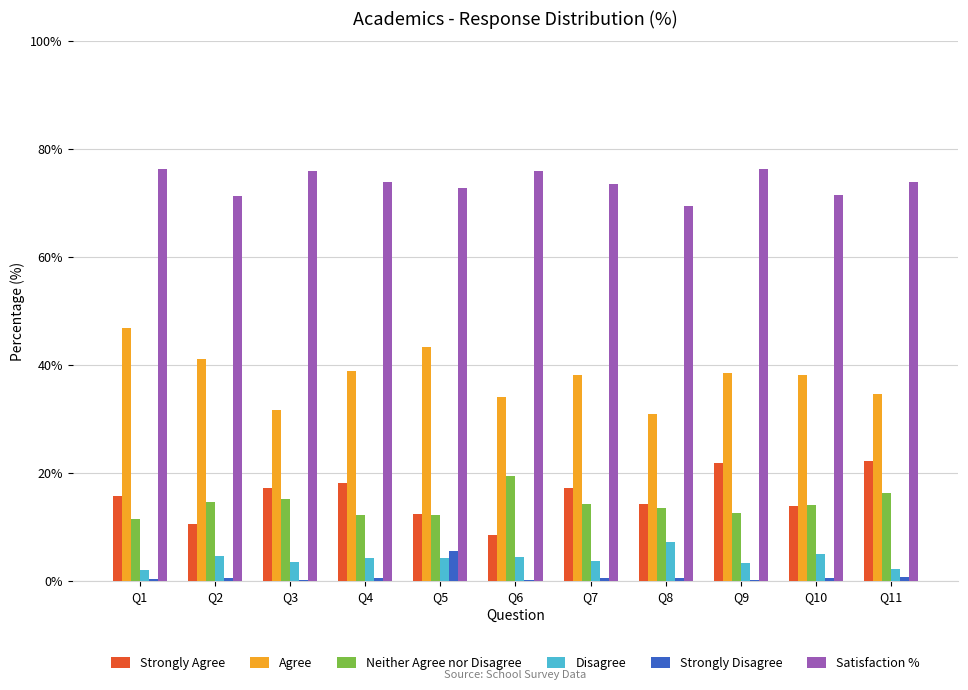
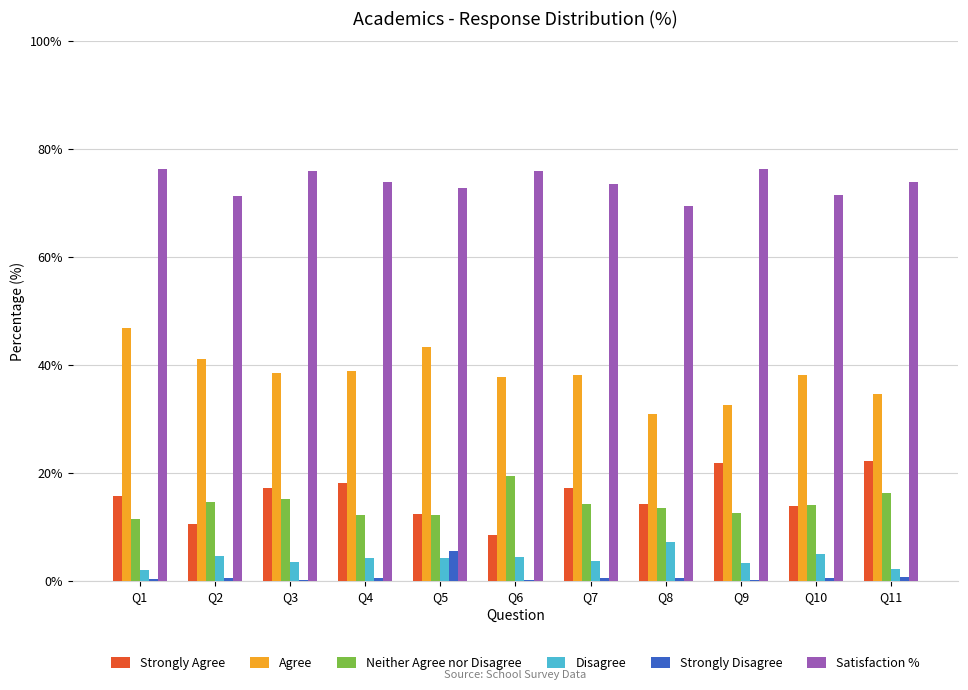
  {
    "Strongly Agree": {
      "Q1": "16%",
      "Q2": "10%",
      "Q3": "17%",
      "Q4": "18%",
      "Q5": "12%",
      "Q6": "9%",
      "Q7": "17%",
      "Q8": "14%",
      "Q9": "22%",
      "Q10": "14%",
      "Q11": "22%"
    },
    "Agree": {
      "Q1": "47%",
      "Q2": "41%",
-     "Q3": "32%",
+     "Q3": "38%",
      "Q4": "39%",
      "Q5": "43%",
-     "Q6": "34%",
+     "Q6": "38%",
      "Q7": "38%",
      "Q8": "31%",
-     "Q9": "38%",
+     "Q9": "33%",
      "Q10": "38%",
      "Q11": "35%"
    },
    "Neither Agree nor Disagree": {
      "Q1": "11%",
      "Q2": "15%",
      "Q3": "15%",
      "Q4": "12%",
      "Q5": "12%",
      "Q6": "19%",
      "Q7": "14%",
      "Q8": "13%",
      "Q9": "13%",
      "Q10": "14%",
      "Q11": "16%"
    },
    "Disagree": {
      "Q1": "2%",
      "Q2": "5%",
      "Q3": "3%",
      "Q4": "4%",
      "Q5": "4%",
      "Q6": "4%",
      "Q7": "4%",
      "Q8": "7%",
      "Q9": "3%",
      "Q10": "5%",
      "Q11": "2%"
    },
    "Strongly Disagree": {
      "Q2": "0%",
      "Q4": "0%",
      "Q5": "5%",
      "Q7": "0%",
      "Q8": "1%",
      "Q10": "1%",
      "Q11": "1%"
    },
    "Satisfaction %": {
      "Q1": "76%",
      "Q2": "71%",
      "Q3": "76%",
      "Q4": "74%",
      "Q5": "73%",
      "Q6": "76%",
      "Q7": "74%",
      "Q8": "69%",
      "Q9": "76%",
      "Q10": "71%",
      "Q11": "74%"
    }
  }
